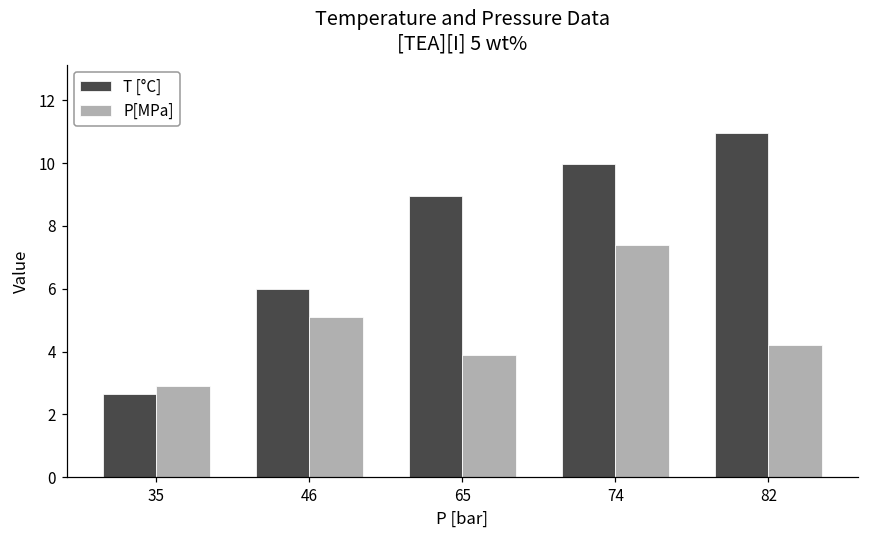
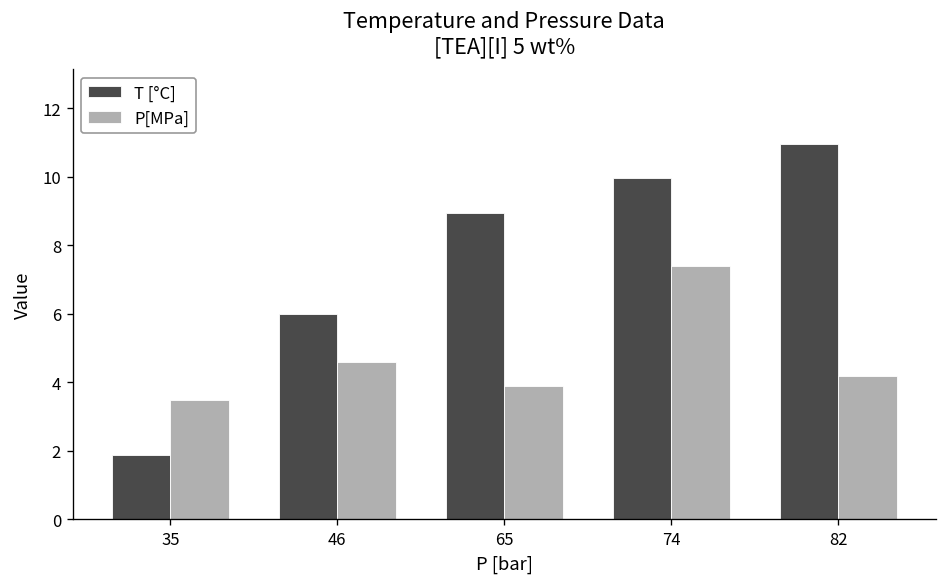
  {
    "T [°C]": {
-     "35": 2.7,
+     "35": 1.9,
      "46": 6.0,
      "65": 9.0,
      "74": 10.0,
      "82": 11.0
    },
    "P[MPa]": {
-     "35": 2.9,
-     "46": 5.1,
+     "35": 3.5,
+     "46": 4.6,
      "65": 3.9,
      "74": 7.4,
      "82": 4.2
    }
  }
